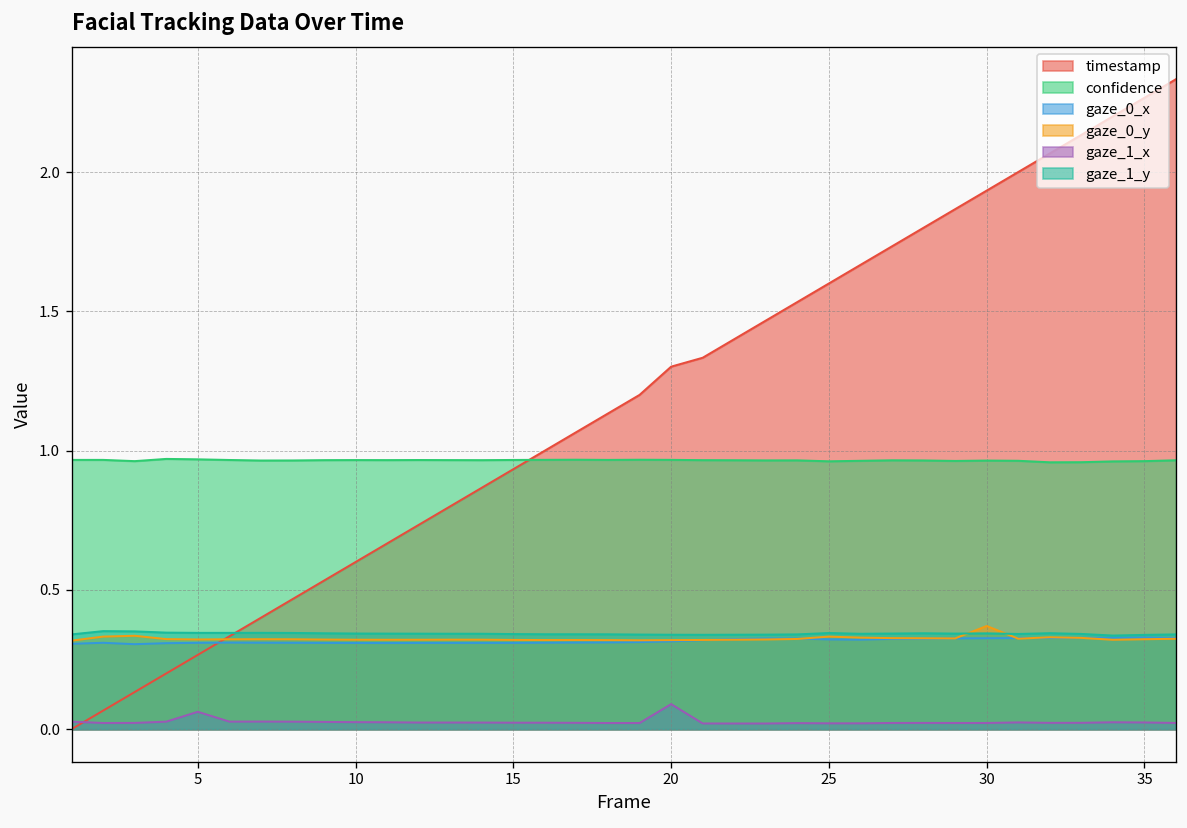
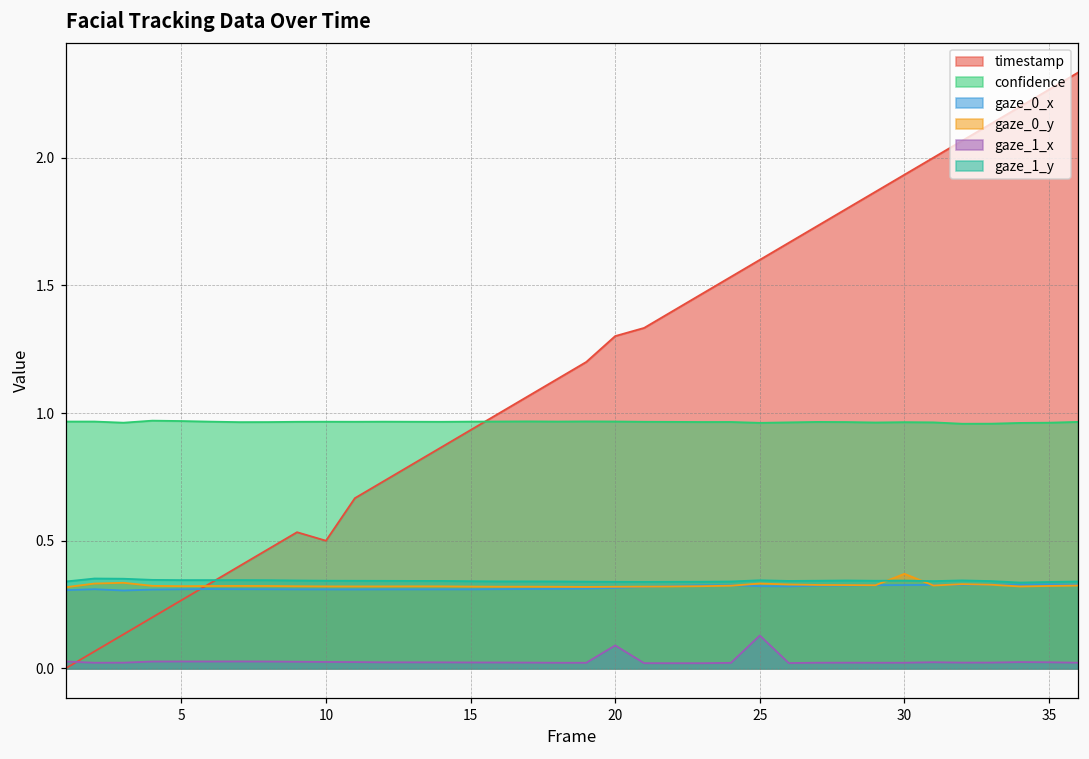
  {
    "timestamp": {
      "5": 0.27,
-     "10": 0.6,
+     "10": 0.5,
      "15": 0.93,
      "20": 1.3,
      "25": 1.6,
      "30": 1.93
    },
    "gaze_0_x": {
      "5": 0.31,
      "10": 0.31,
      "30": 0.33
    },
    "gaze_0_y": {
      "5": 0.32,
      "10": 0.32,
      "30": 0.37
    },
    "gaze_1_x": {
-     "5": 0.06,
+     "5": 0.03,
      "10": 0.03,
      "15": 0.02,
      "20": 0.09,
-     "25": 0.02,
+     "25": 0.13,
      "30": 0.02,
      "35": 0.02
    }
  }
